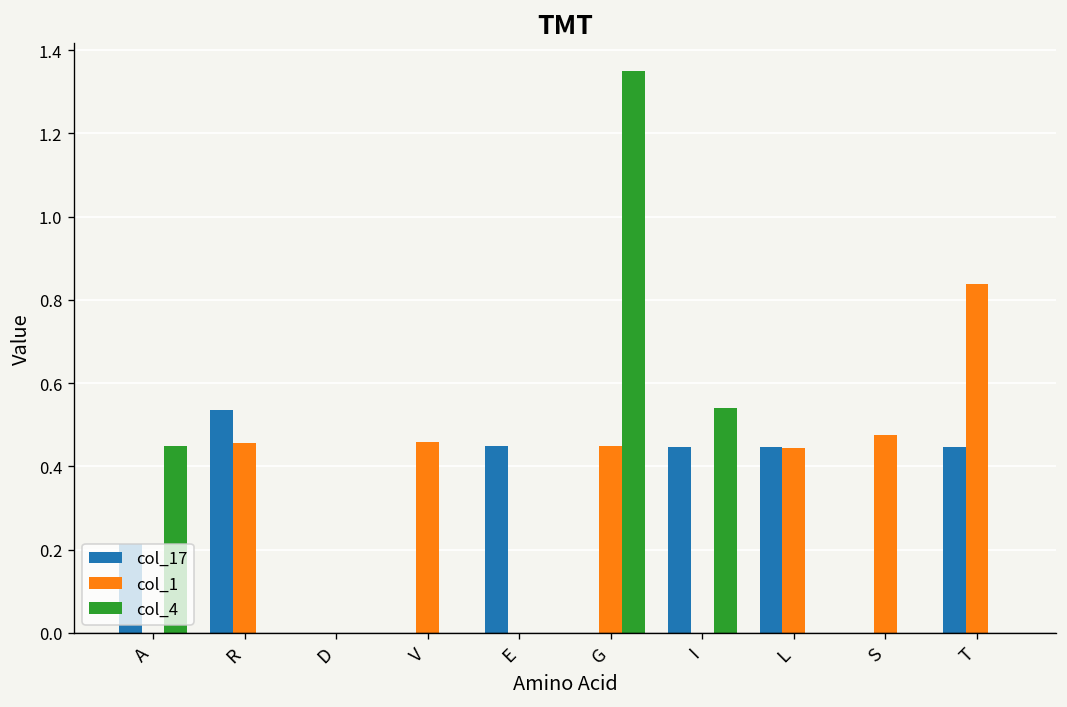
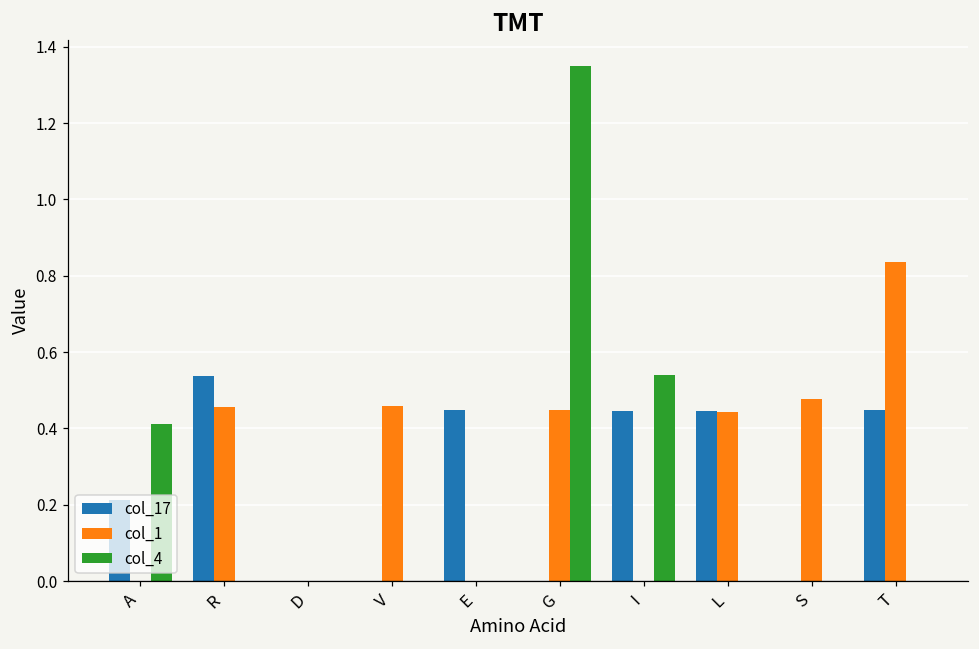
  {
    "col_17": {
      "R": 0.54,
      "D": 0.00,
      "V": 0.00,
      "E": 0.45,
      "G": 0.00,
      "I": 0.45,
      "L": 0.45,
      "S": 0.00,
      "T": 0.45
    },
    "col_1": {
      "A": 0.00,
      "R": 0.46,
      "D": 0.00,
      "V": 0.46,
      "E": 0.00,
      "G": 0.45,
      "I": 0.00,
      "L": 0.44,
      "S": 0.48,
      "T": 0.84
    },
    "col_4": {
-     "A": 0.45,
+     "A": 0.41,
      "R": 0.00,
      "D": 0.00,
      "V": 0.00,
      "E": 0.00,
      "G": 1.35,
      "I": 0.54,
      "L": 0.00,
      "S": 0.00,
      "T": 0.00
    }
  }
